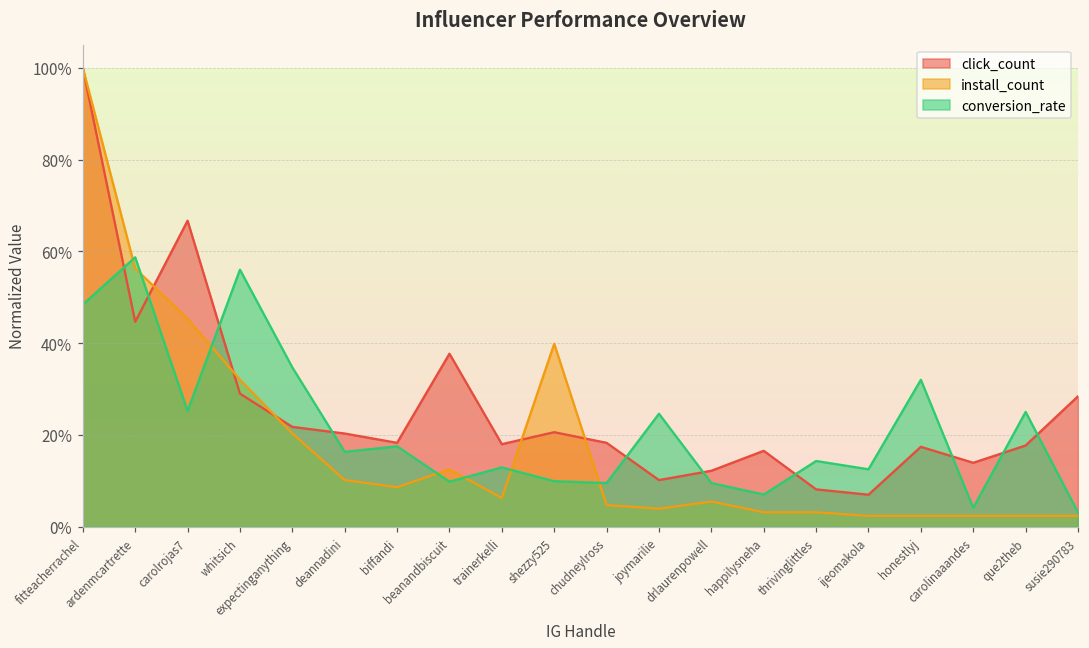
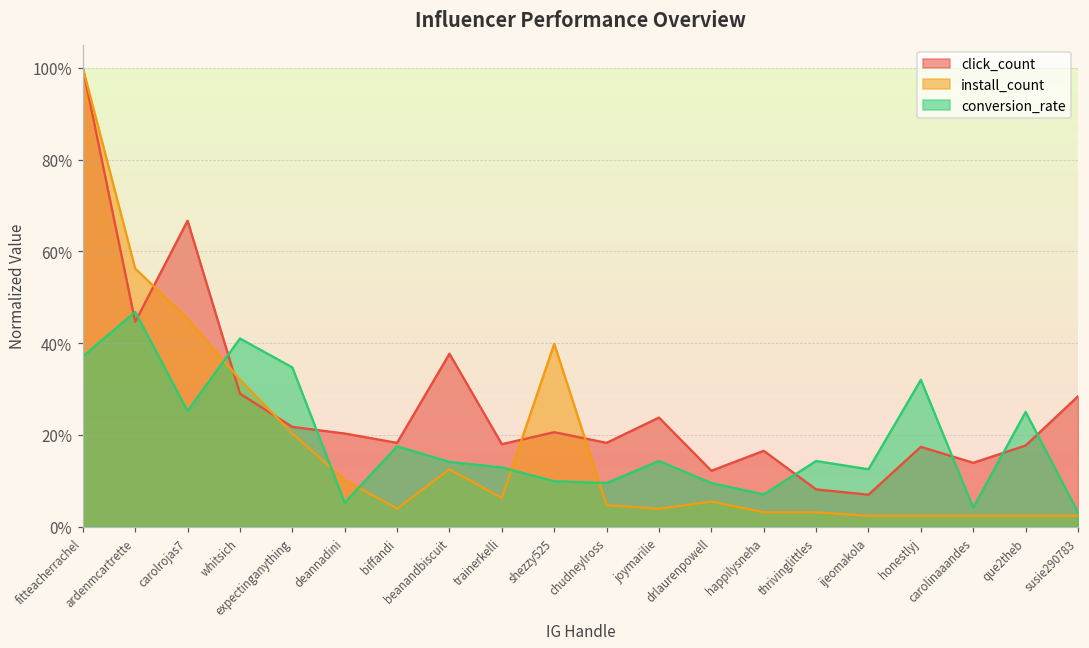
  {
    "click_count": {
      "ardenmcartrette": "45%",
      "carolrojas7": "67%",
      "whitsich": "29%",
      "expectinganything": "22%",
      "deannadini": "20%",
      "biffandi": "18%",
      "beanandbiscuit": "38%",
      "trainerkelli": "18%",
      "shezzy525": "21%",
      "chudneylross": "18%",
-     "joymarilie": "10%",
+     "joymarilie": "24%",
      "drlaurenpowell": "12%",
      "happilysneha": "17%",
      "thrivinglittles": "8%",
      "ijeomakola": "7%",
      "honestlyj": "17%",
      "carolinaaandes": "14%",
      "que2theb": "18%",
      "susie290783": "28%"
    },
    "install_count": {
      "ardenmcartrette": "56%",
      "carolrojas7": "45%",
      "whitsich": "32%",
      "expectinganything": "20%",
      "deannadini": "10%",
-     "biffandi": "9%",
+     "biffandi": "4%",
      "beanandbiscuit": "13%",
      "trainerkelli": "6%",
      "shezzy525": "40%",
      "chudneylross": "5%",
      "joymarilie": "4%",
      "drlaurenpowell": "5%",
      "happilysneha": "3%",
      "thrivinglittles": "3%",
      "ijeomakola": "2%",
      "honestlyj": "2%",
      "carolinaaandes": "2%",
      "que2theb": "2%",
      "susie290783": "2%"
    },
    "conversion_rate": {
-     "fitteacherrachel": "48%",
-     "ardenmcartrette": "59%",
+     "fitteacherrachel": "37%",
+     "ardenmcartrette": "47%",
      "carolrojas7": "25%",
-     "whitsich": "56%",
+     "whitsich": "41%",
      "expectinganything": "35%",
-     "deannadini": "16%",
+     "deannadini": "5%",
      "biffandi": "18%",
-     "beanandbiscuit": "10%",
+     "beanandbiscuit": "14%",
      "trainerkelli": "13%",
      "shezzy525": "10%",
      "chudneylross": "10%",
-     "joymarilie": "25%",
+     "joymarilie": "14%",
      "drlaurenpowell": "10%",
      "happilysneha": "7%",
      "thrivinglittles": "14%",
      "ijeomakola": "13%",
      "honestlyj": "32%",
      "carolinaaandes": "4%",
      "que2theb": "25%",
      "susie290783": "3%"
    }
  }
